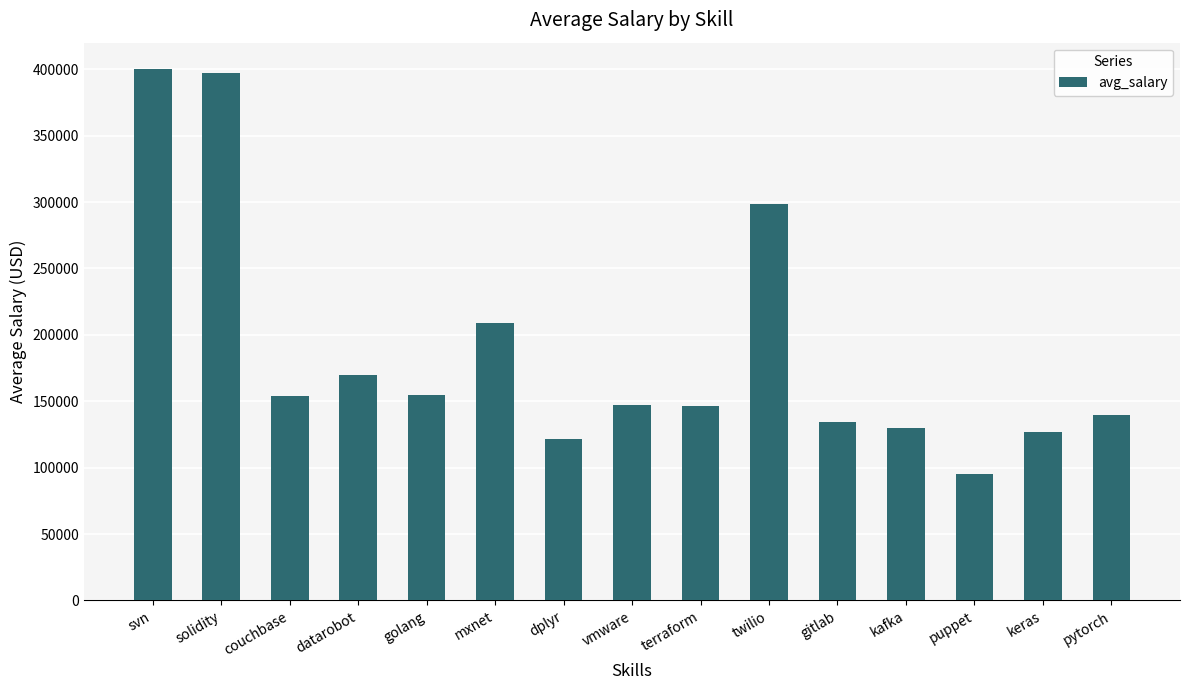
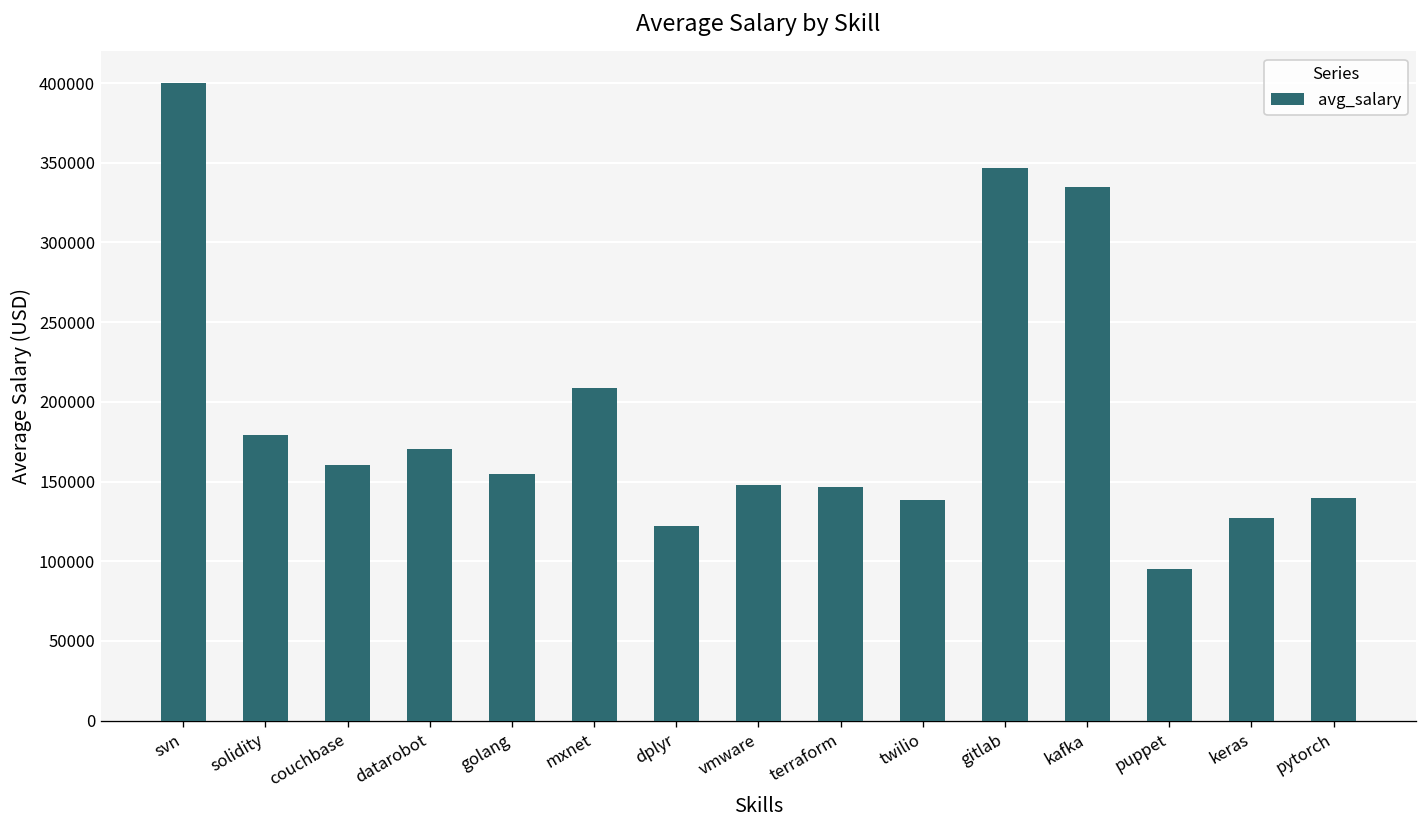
  {
    "svn": 400000,
-   "solidity": 397000,
-   "couchbase": 154000,
+   "solidity": 179000,
+   "couchbase": 161000,
    "datarobot": 170000,
    "golang": 155000,
    "mxnet": 209000,
    "dplyr": 122000,
    "vmware": 148000,
    "terraform": 147000,
-   "twilio": 299000,
-   "gitlab": 134000,
-   "kafka": 130000,
+   "twilio": 139000,
+   "gitlab": 347000,
+   "kafka": 335000,
    "puppet": 95000,
    "keras": 127000,
    "pytorch": 139000
  }
